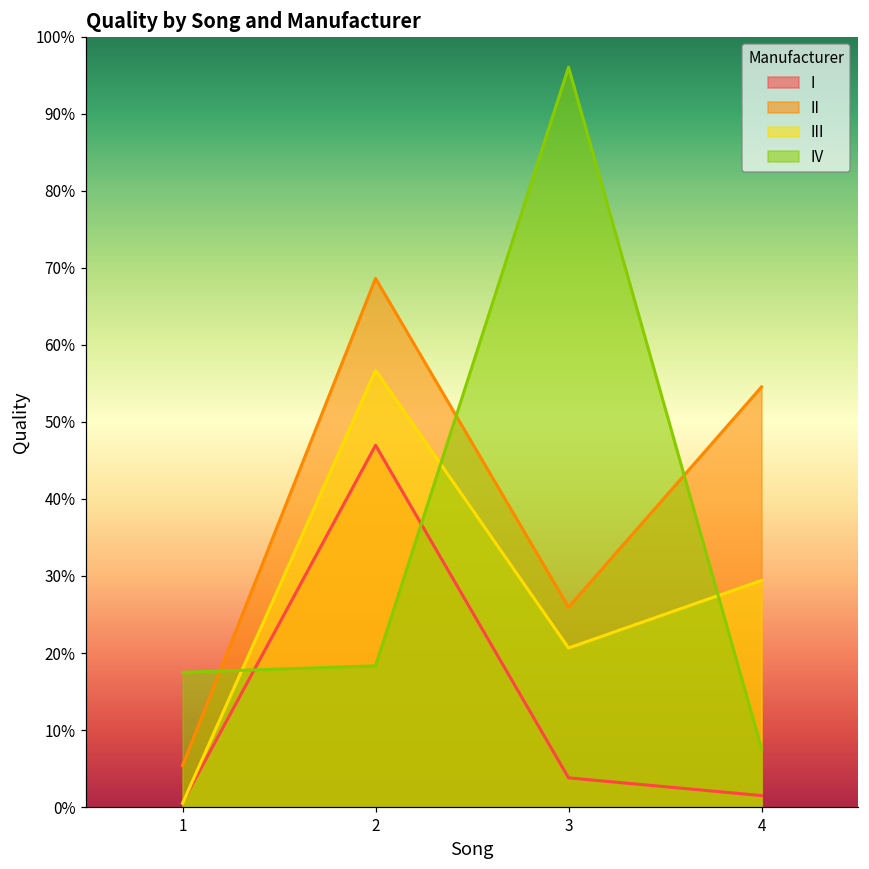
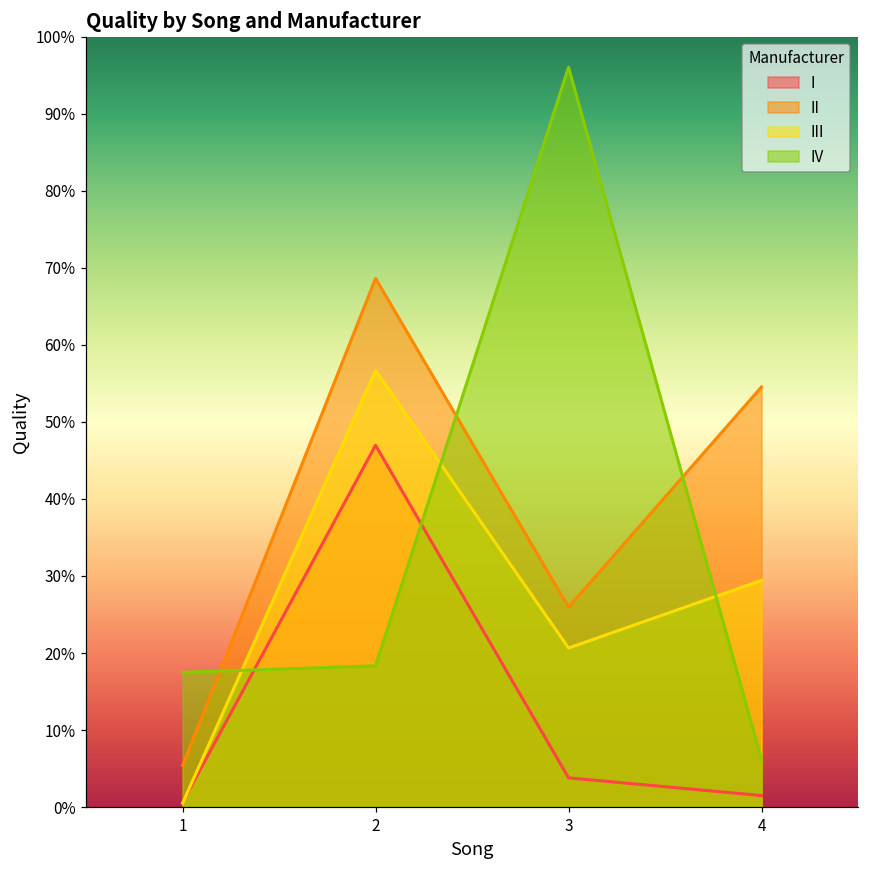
  {
    "I": {
      "2": "47%",
      "3": "4%",
      "4": "1%"
    },
    "II": {
      "1": "5%",
      "2": "69%",
      "3": "26%",
      "4": "55%"
    },
    "III": {
      "2": "57%",
      "3": "21%",
      "4": "29%"
    },
    "IV": {
      "1": "17%",
      "2": "18%",
      "3": "96%",
-     "4": "8%"
+     "4": "6%"
    }
  }
